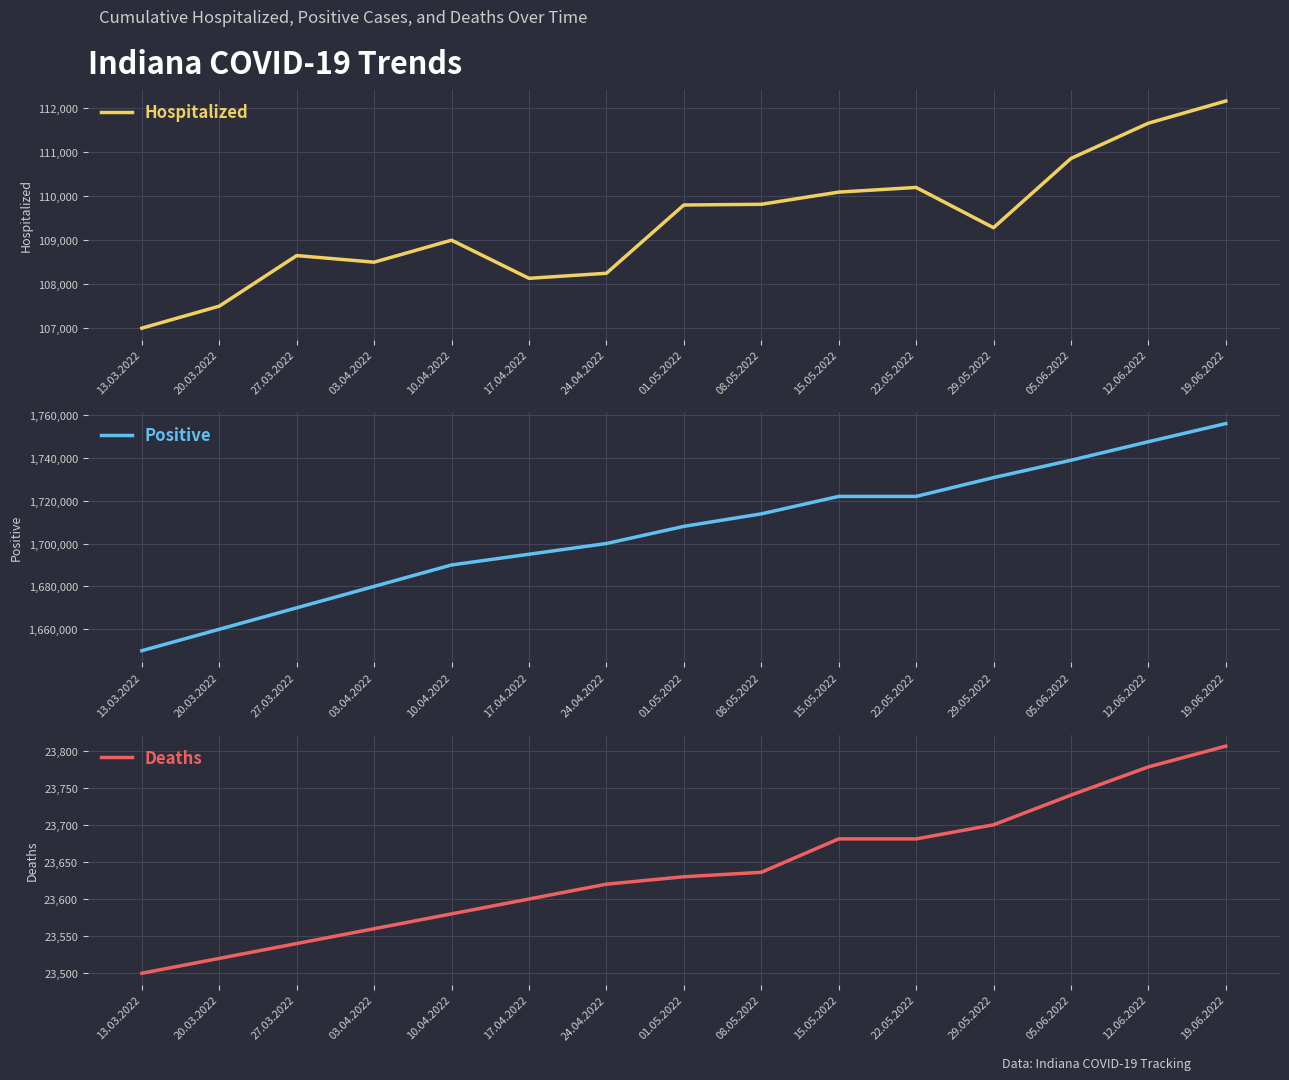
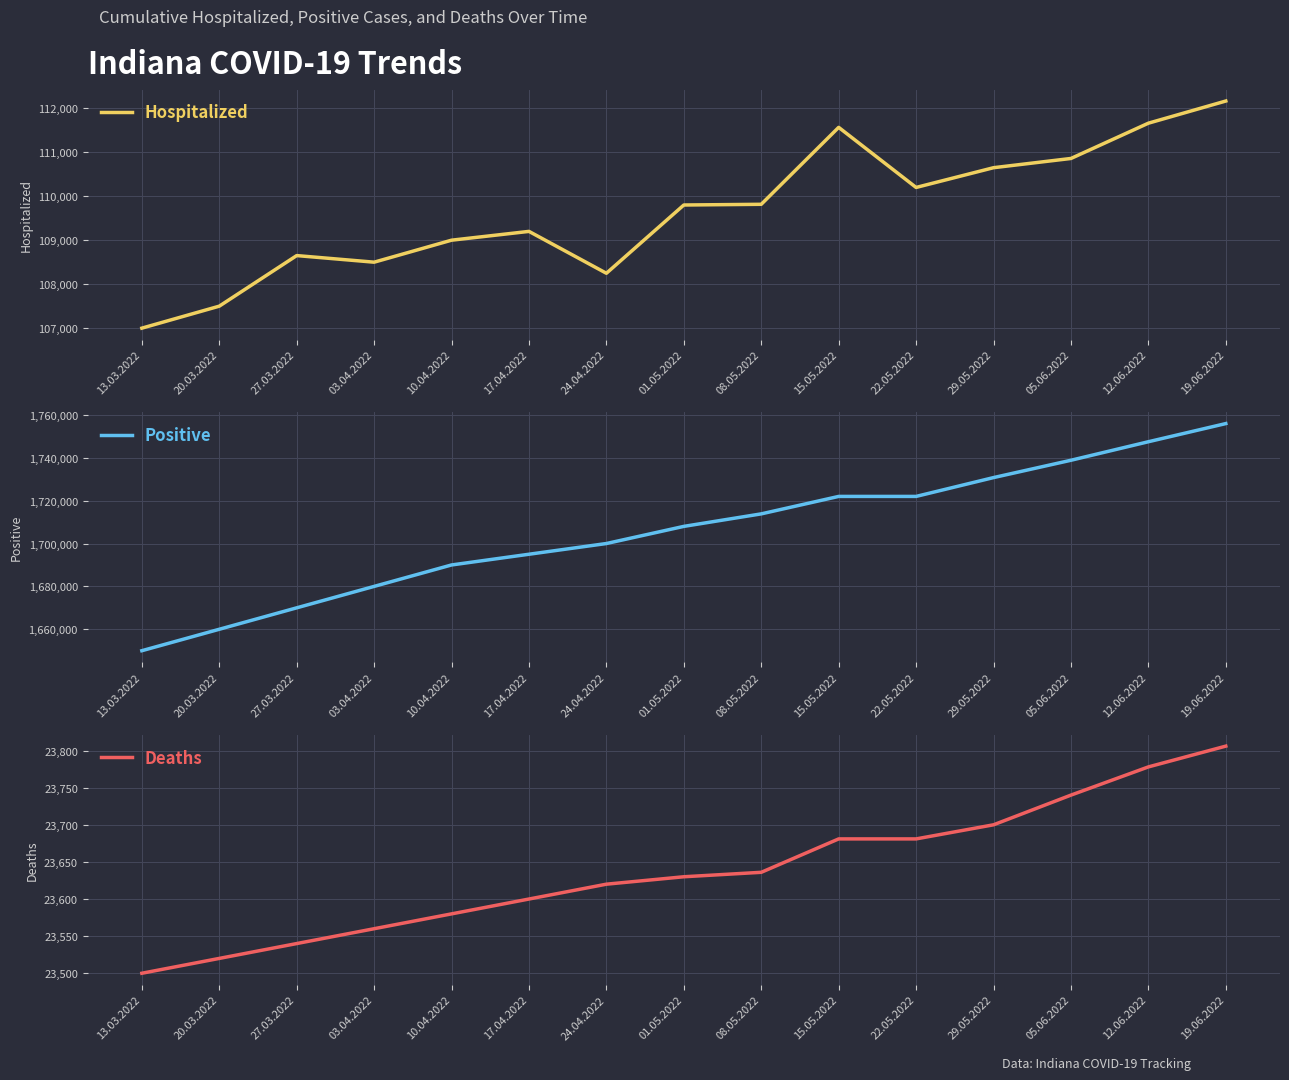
  {
    "Indiana COVID-19 Trends": {
      "13.03.2022": "107,000",
      "20.03.2022": "107,500",
      "27.03.2022": "108,700",
      "03.04.2022": "108,500",
      "10.04.2022": "109,000",
-     "17.04.2022": "108,100",
+     "17.04.2022": "109,200",
      "24.04.2022": "108,200",
      "01.05.2022": "109,800",
      "08.05.2022": "109,800",
-     "15.05.2022": "110,100",
+     "15.05.2022": "111,600",
      "22.05.2022": "110,200",
-     "29.05.2022": "109,300",
+     "29.05.2022": "110,600",
      "05.06.2022": "110,900",
      "12.06.2022": "111,700",
      "19.06.2022": "112,200"
    }
  }
